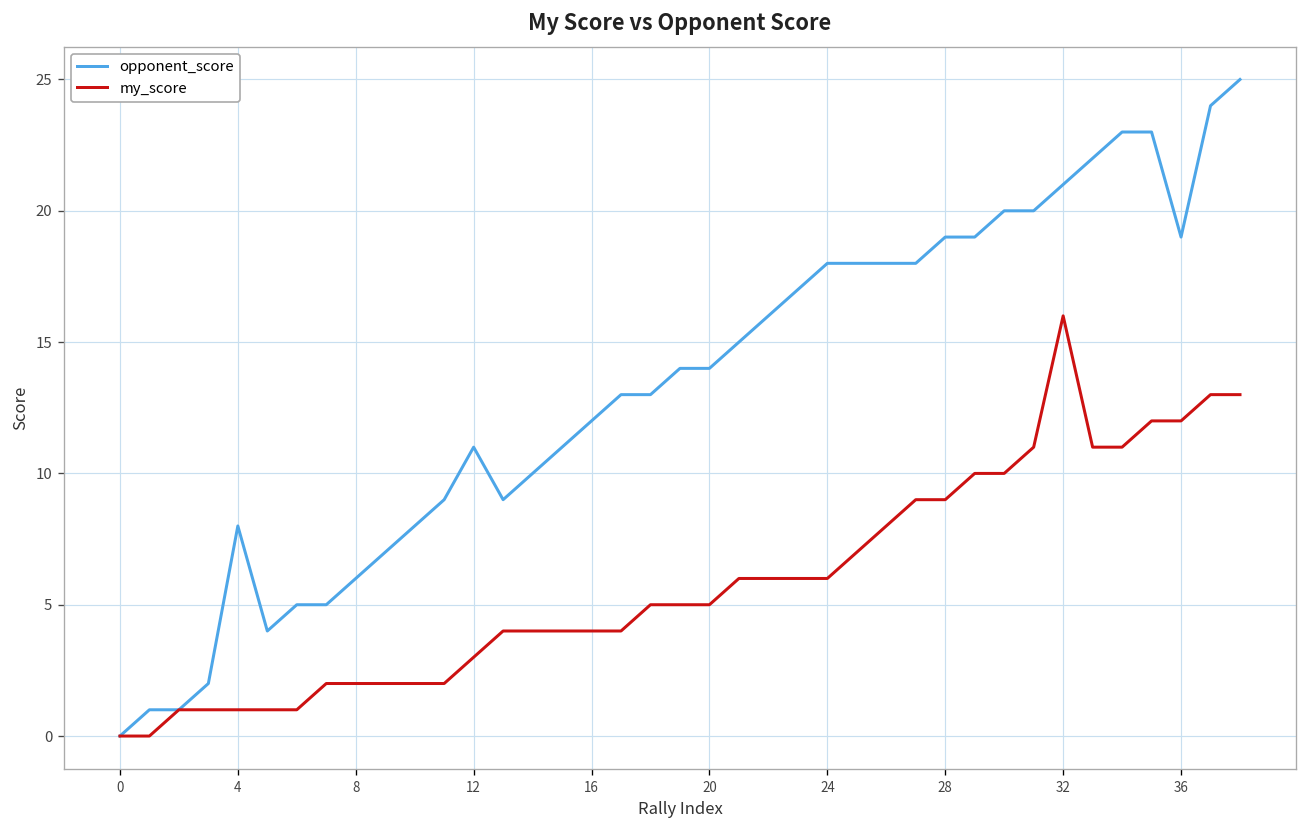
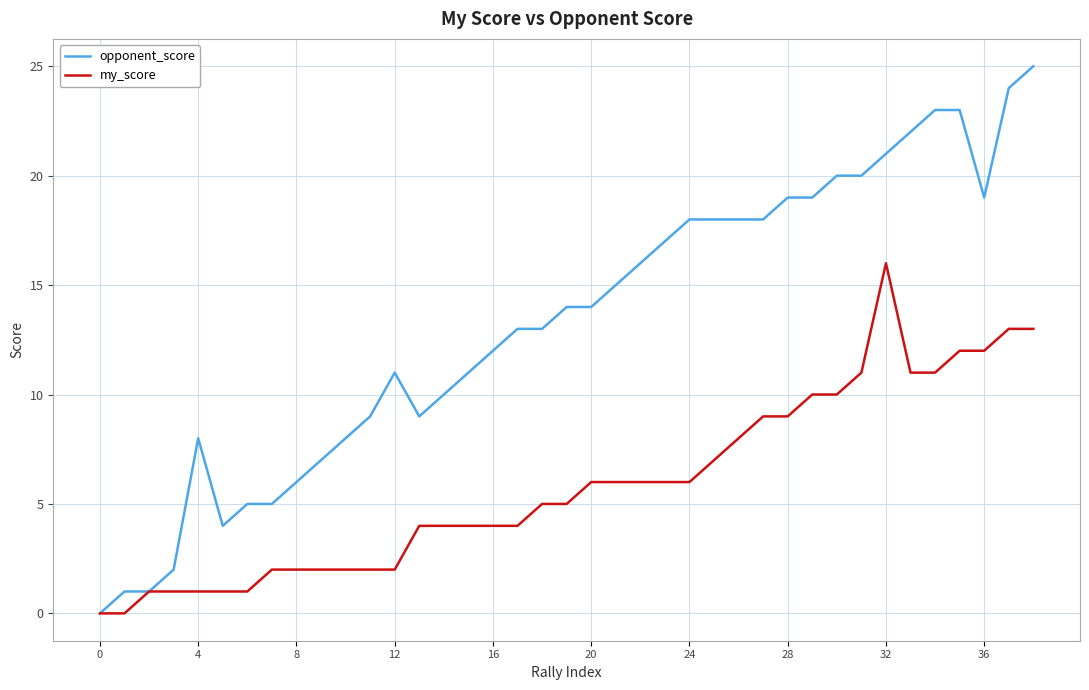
  {
    "opponent_score": {
      "4": 8,
      "8": 6,
      "12": 11,
      "16": 12,
      "20": 14,
      "24": 18,
      "28": 19,
      "32": 21,
      "36": 19
    },
    "my_score": {
      "4": 1,
      "8": 2,
-     "12": 3,
+     "12": 2,
      "16": 4,
-     "20": 5,
+     "20": 6,
      "24": 6,
      "28": 9,
      "32": 16,
      "36": 12
    }
  }
